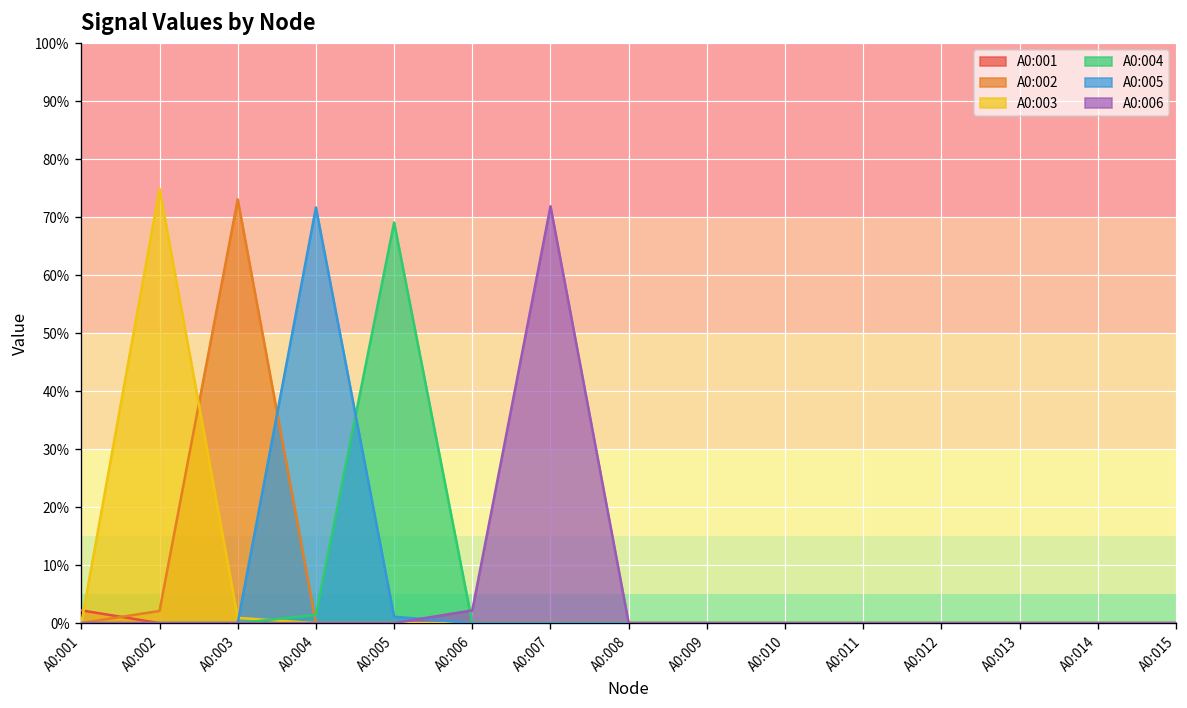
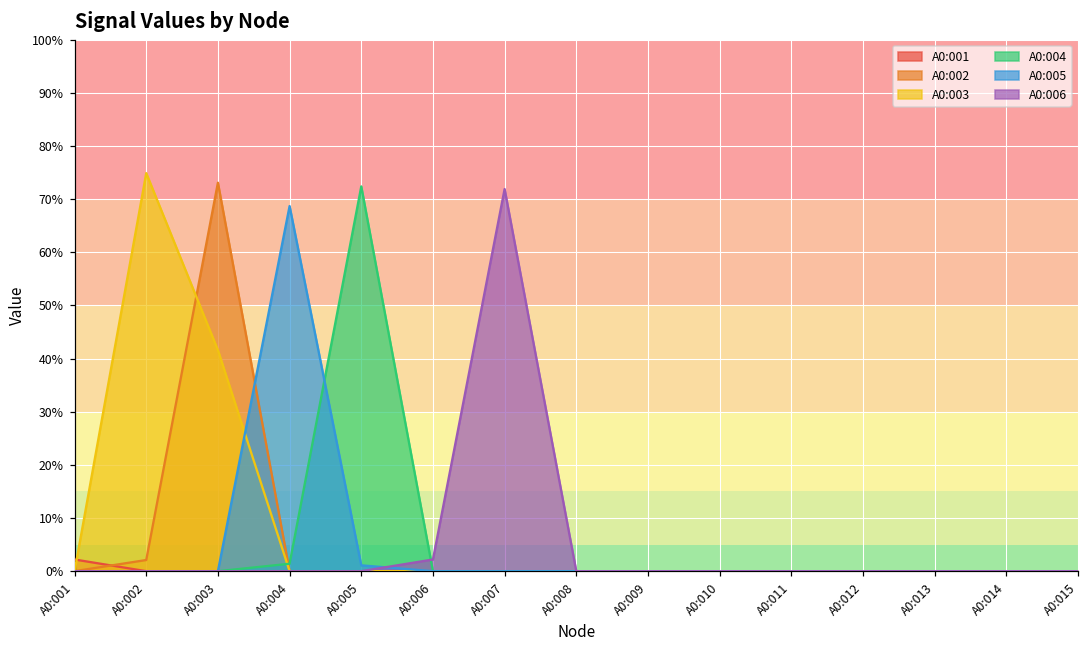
  {
    "A0:003": {
      "A0:002": "75%",
-     "A0:003": "1%"
+     "A0:003": "42%"
    },
    "A0:004": {
      "A0:004": "1%",
-     "A0:005": "69%"
+     "A0:005": "72%"
    },
    "A0:005": {
-     "A0:004": "72%",
+     "A0:004": "69%",
      "A0:005": "1%"
    },
    "A0:006": {
      "A0:006": "2%",
      "A0:007": "72%"
    }
  }
